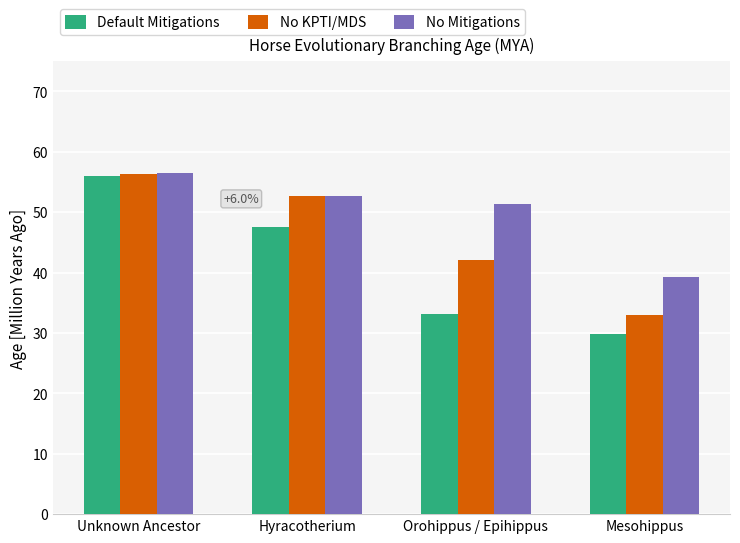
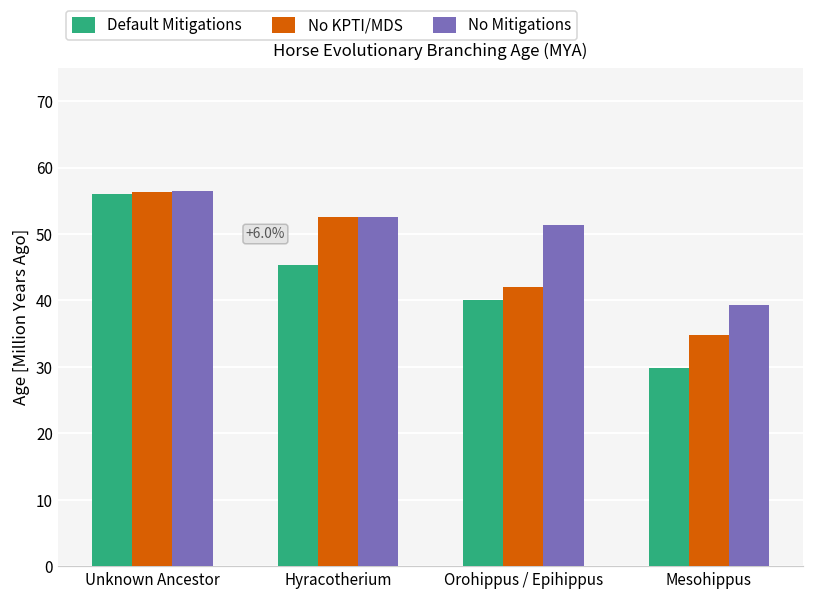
  {
    "Default Mitigations": {
      "Unknown Ancestor": 56,
-     "Hyracotherium": 48,
-     "Orohippus / Epihippus": 33,
+     "Hyracotherium": 45,
+     "Orohippus / Epihippus": 40,
      "Mesohippus": 30
    },
    "No KPTI/MDS": {
      "Unknown Ancestor": 56,
      "Hyracotherium": 53,
      "Orohippus / Epihippus": 42,
-     "Mesohippus": 33
+     "Mesohippus": 35
    },
    "No Mitigations": {
      "Unknown Ancestor": 57,
      "Hyracotherium": 53,
      "Orohippus / Epihippus": 51,
      "Mesohippus": 39
    }
  }
